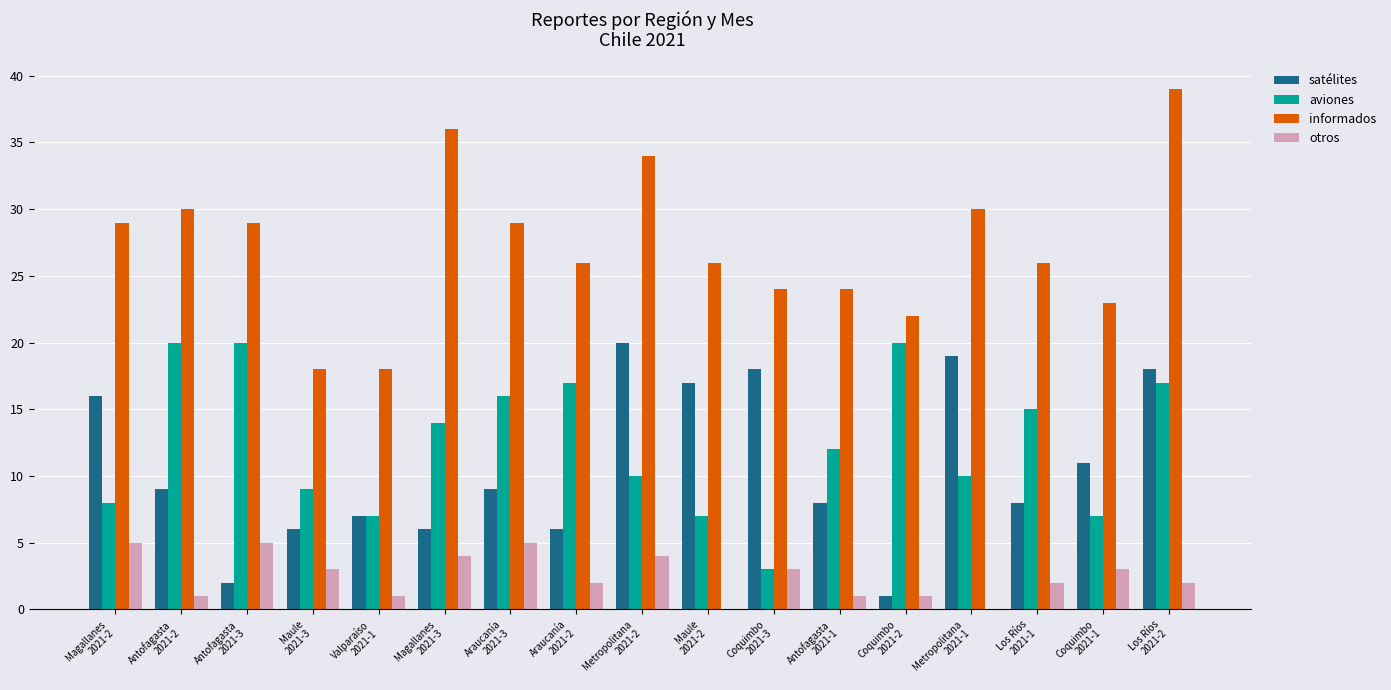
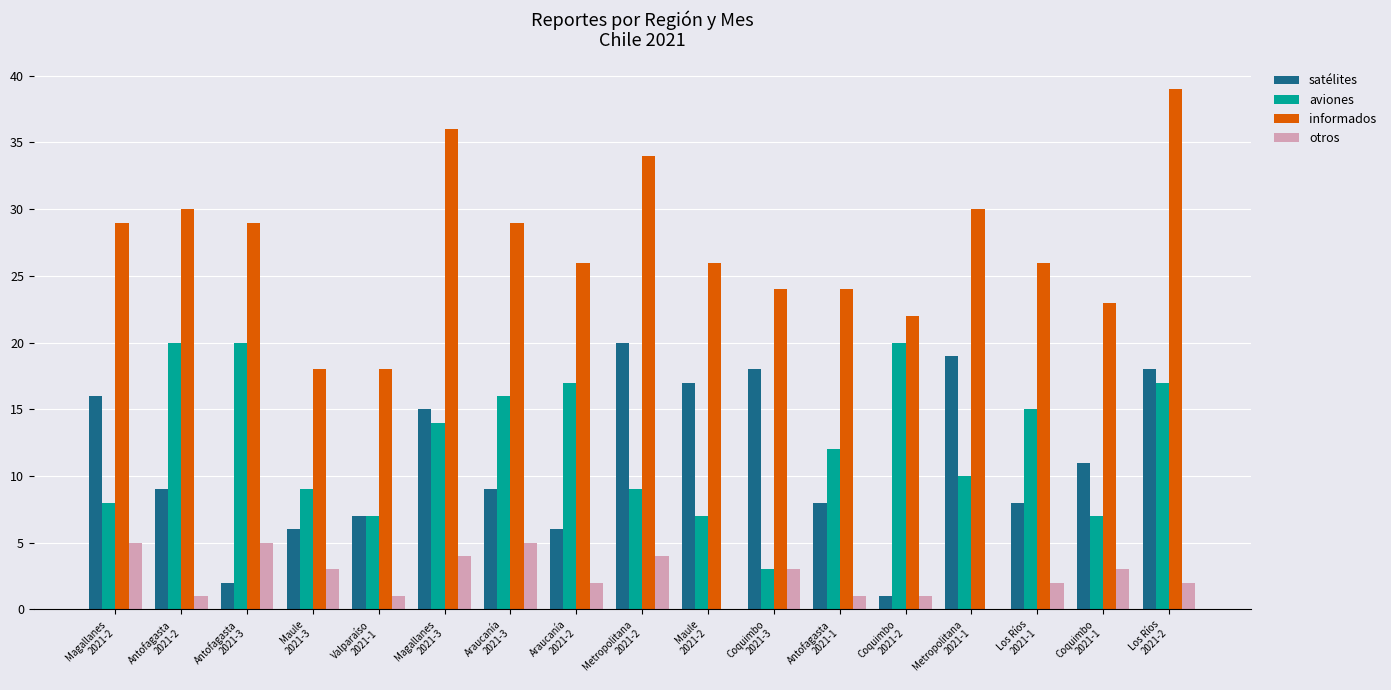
  {
    "satélites": {
      "Magallanes 2021-2": 16,
      "Antofagasta 2021-2": 9,
      "Antofagasta 2021-3": 2,
      "Maule 2021-3": 6,
      "Valparaíso 2021-1": 7,
-     "Magallanes 2021-3": 6,
+     "Magallanes 2021-3": 15,
      "Araucanía 2021-3": 9,
      "Araucanía 2021-2": 6,
      "Metropolitana 2021-2": 20,
      "Maule 2021-2": 17,
      "Coquimbo 2021-3": 18,
      "Antofagasta 2021-1": 8,
      "Coquimbo 2021-2": 1,
      "Metropolitana 2021-1": 19,
      "Los Ríos 2021-1": 8,
      "Coquimbo 2021-1": 11,
      "Los Ríos 2021-2": 18
    },
    "aviones": {
      "Magallanes 2021-2": 8,
      "Antofagasta 2021-2": 20,
      "Antofagasta 2021-3": 20,
      "Maule 2021-3": 9,
      "Valparaíso 2021-1": 7,
      "Magallanes 2021-3": 14,
      "Araucanía 2021-3": 16,
      "Araucanía 2021-2": 17,
-     "Metropolitana 2021-2": 10,
+     "Metropolitana 2021-2": 9,
      "Maule 2021-2": 7,
      "Coquimbo 2021-3": 3,
      "Antofagasta 2021-1": 12,
      "Coquimbo 2021-2": 20,
      "Metropolitana 2021-1": 10,
      "Los Ríos 2021-1": 15,
      "Coquimbo 2021-1": 7,
      "Los Ríos 2021-2": 17
    },
    "informados": {
      "Magallanes 2021-2": 29,
      "Antofagasta 2021-2": 30,
      "Antofagasta 2021-3": 29,
      "Maule 2021-3": 18,
      "Valparaíso 2021-1": 18,
      "Magallanes 2021-3": 36,
      "Araucanía 2021-3": 29,
      "Araucanía 2021-2": 26,
      "Metropolitana 2021-2": 34,
      "Maule 2021-2": 26,
      "Coquimbo 2021-3": 24,
      "Antofagasta 2021-1": 24,
      "Coquimbo 2021-2": 22,
      "Metropolitana 2021-1": 30,
      "Los Ríos 2021-1": 26,
      "Coquimbo 2021-1": 23,
      "Los Ríos 2021-2": 39
    },
    "otros": {
      "Magallanes 2021-2": 5,
      "Antofagasta 2021-2": 1,
      "Antofagasta 2021-3": 5,
      "Maule 2021-3": 3,
      "Valparaíso 2021-1": 1,
      "Magallanes 2021-3": 4,
      "Araucanía 2021-3": 5,
      "Araucanía 2021-2": 2,
      "Metropolitana 2021-2": 4,
      "Maule 2021-2": 0,
      "Coquimbo 2021-3": 3,
      "Antofagasta 2021-1": 1,
      "Coquimbo 2021-2": 1,
      "Metropolitana 2021-1": 0,
      "Los Ríos 2021-1": 2,
      "Coquimbo 2021-1": 3,
      "Los Ríos 2021-2": 2
    }
  }
